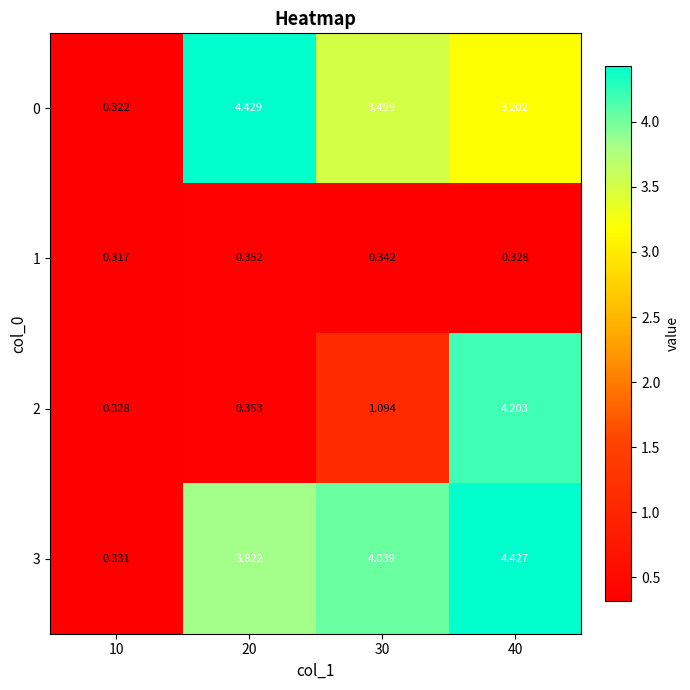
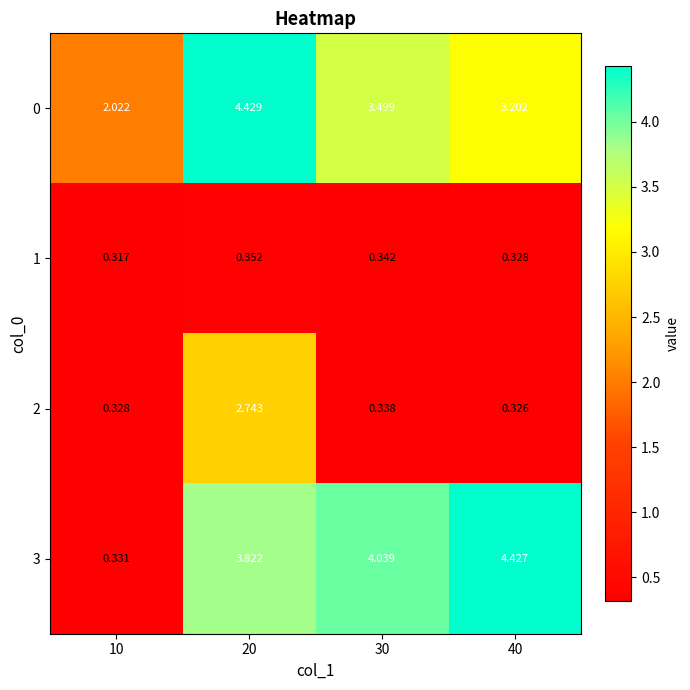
  {
    "0": {
-     "10": 0.322,
+     "10": 2.022,
      "20": 4.429,
      "30": 3.499,
      "40": 3.202
    },
    "1": {
      "10": 0.317,
      "20": 0.352,
      "30": 0.342,
      "40": 0.328
    },
    "2": {
      "10": 0.328,
-     "20": 0.353,
-     "30": 1.094,
-     "40": 4.203
+     "20": 2.743,
+     "30": 0.338,
+     "40": 0.326
    },
    "3": {
      "10": 0.331,
      "20": 3.822,
      "30": 4.039,
      "40": 4.427
    }
  }
